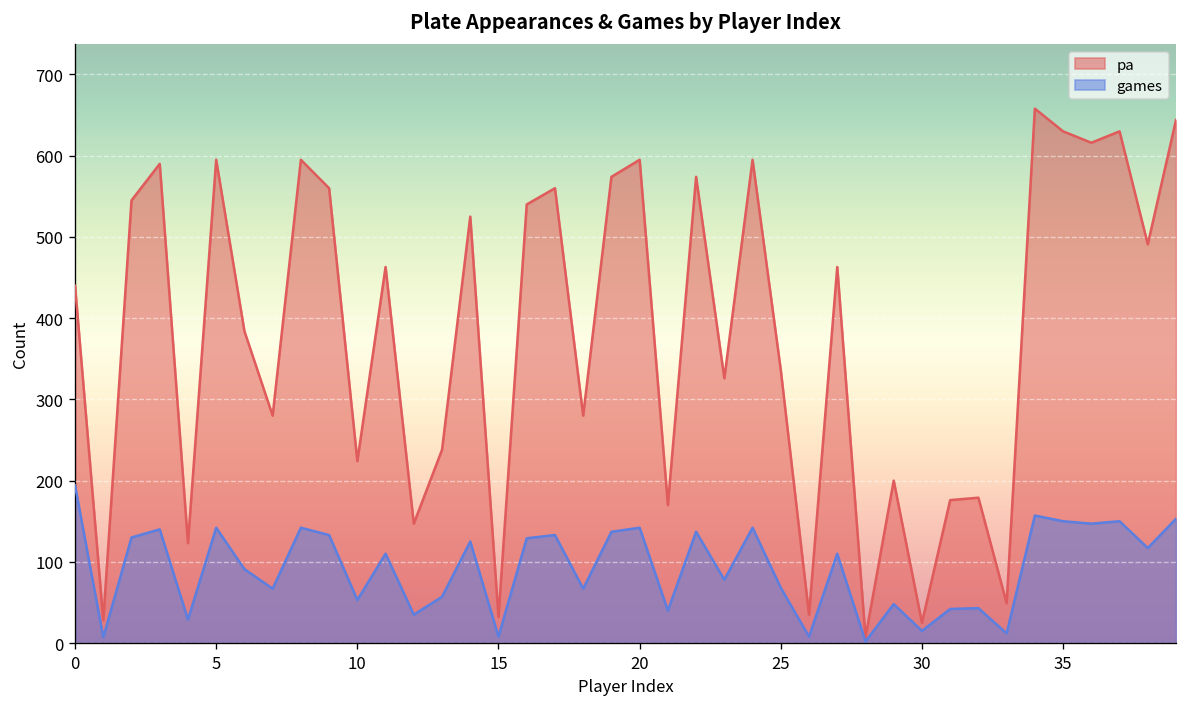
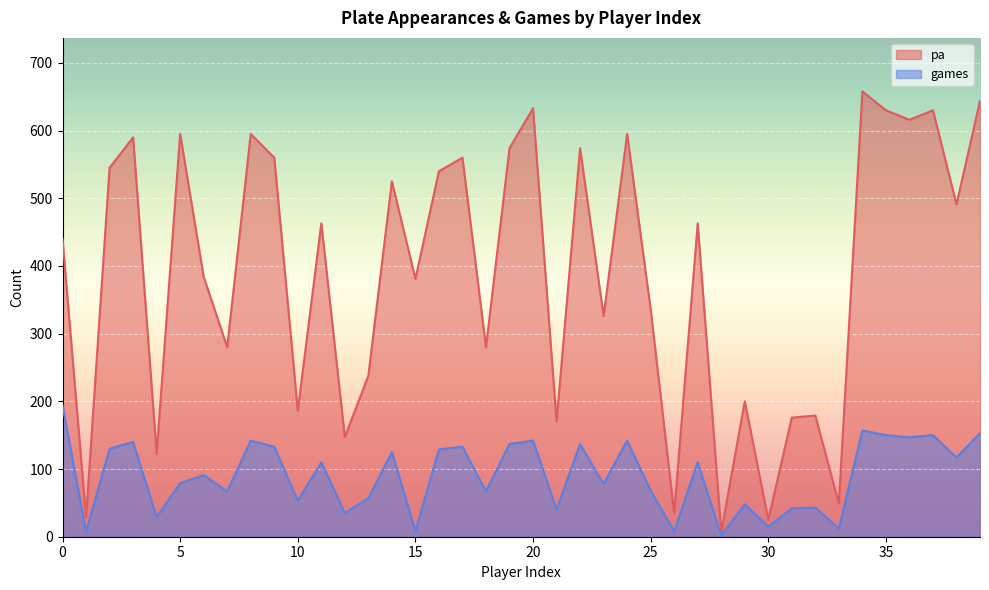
  {
    "pa": {
      "0": 440,
      "5": 600,
-     "10": 220,
-     "15": 30,
-     "20": 600,
+     "10": 190,
+     "15": 380,
+     "20": 630,
      "25": 340,
      "30": 30,
      "35": 630
    },
    "games": {
      "0": 190,
-     "5": 140,
+     "5": 80,
      "10": 50,
      "15": 10,
      "20": 140,
      "25": 70,
      "30": 20,
      "35": 150
    }
  }
